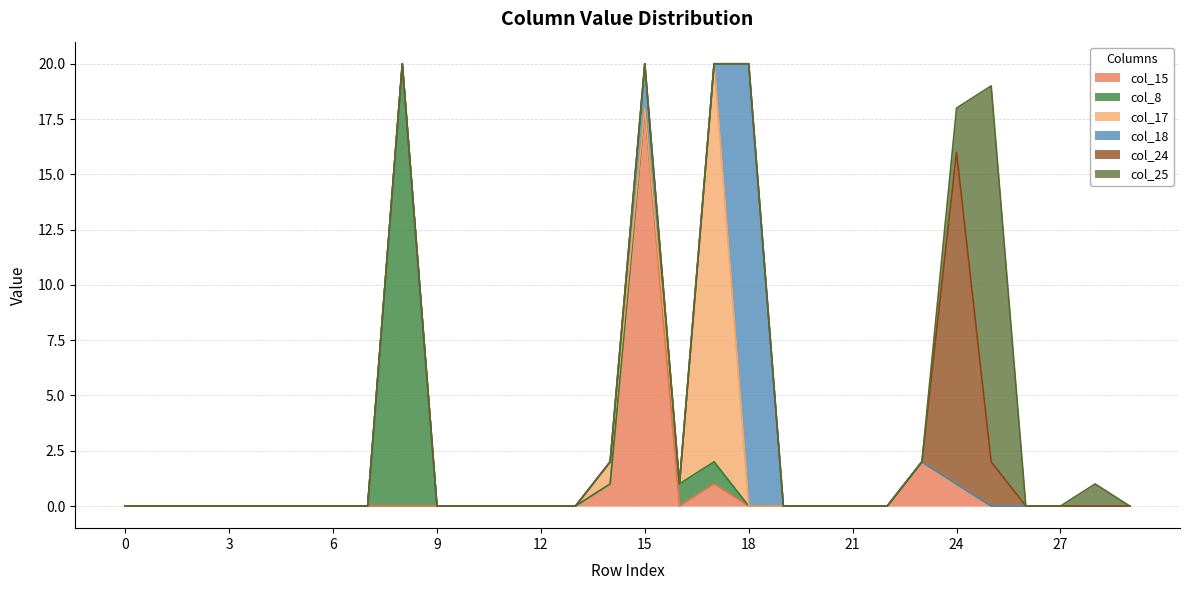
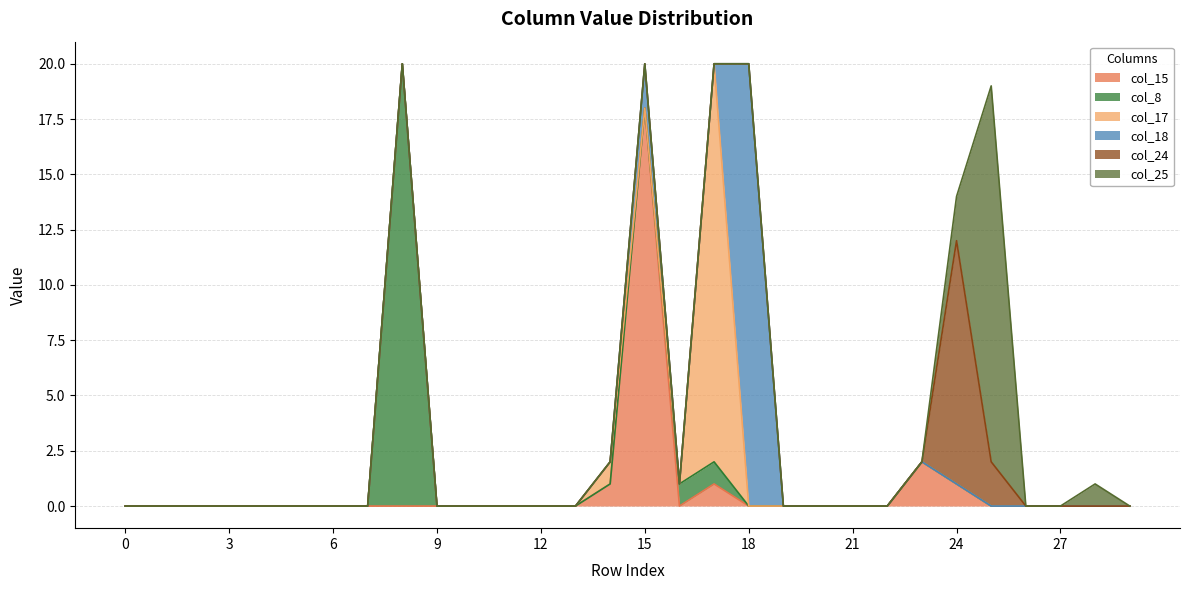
  {
    "col_24": {
-     "24": 15
+     "24": 11
    }
  }
